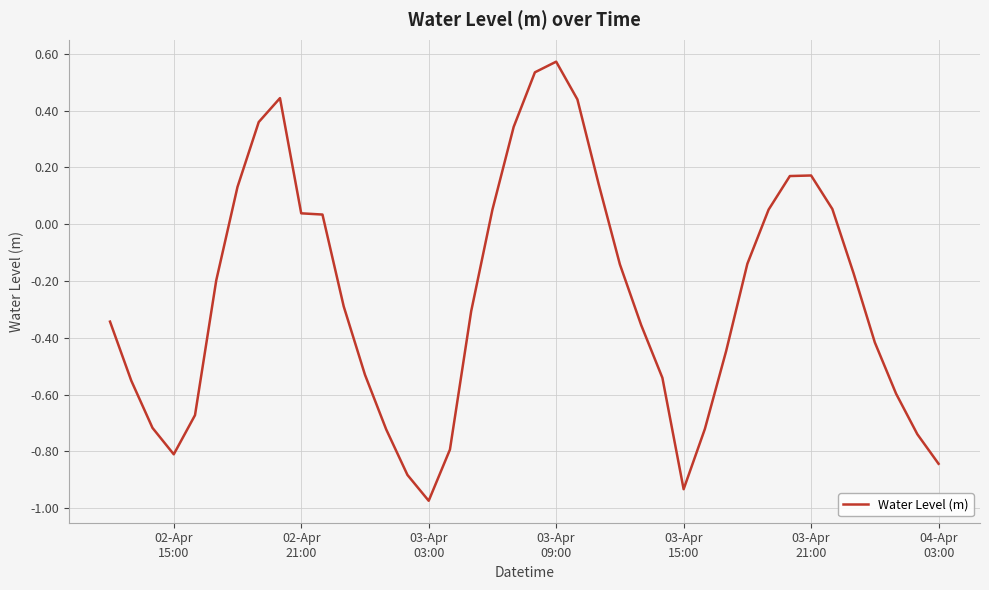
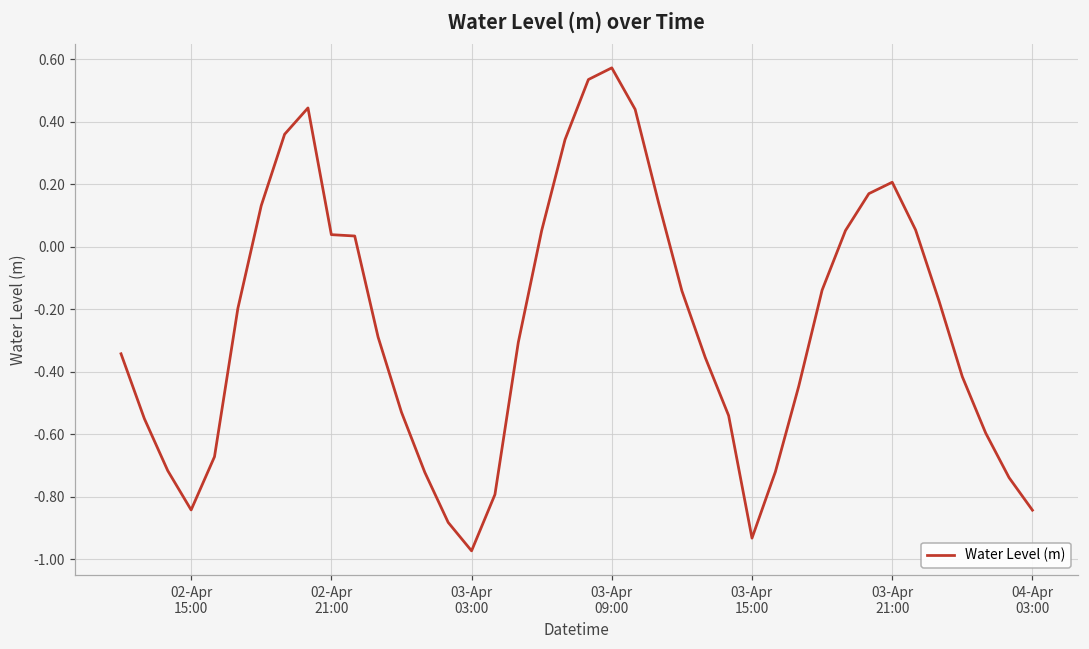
  {
-   "02-Apr 15:00": -0.81,
+   "02-Apr 15:00": -0.84,
    "02-Apr 21:00": 0.04,
    "03-Apr 03:00": -0.97,
    "03-Apr 09:00": 0.57,
    "03-Apr 15:00": -0.93,
-   "03-Apr 21:00": 0.17,
+   "03-Apr 21:00": 0.21,
    "04-Apr 03:00": -0.84
  }
